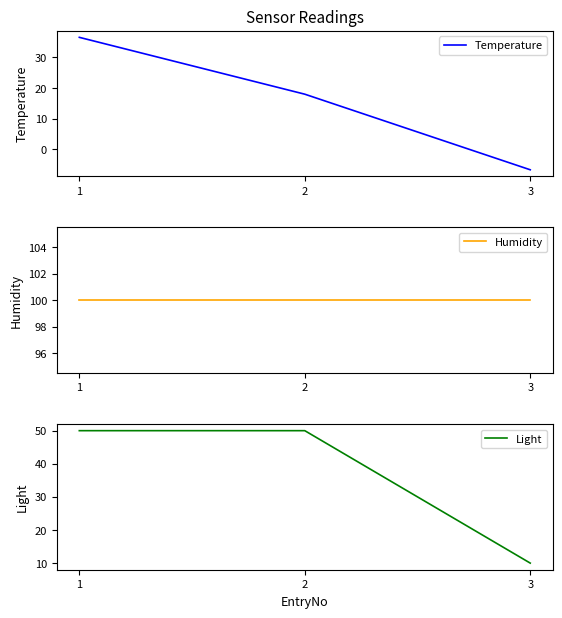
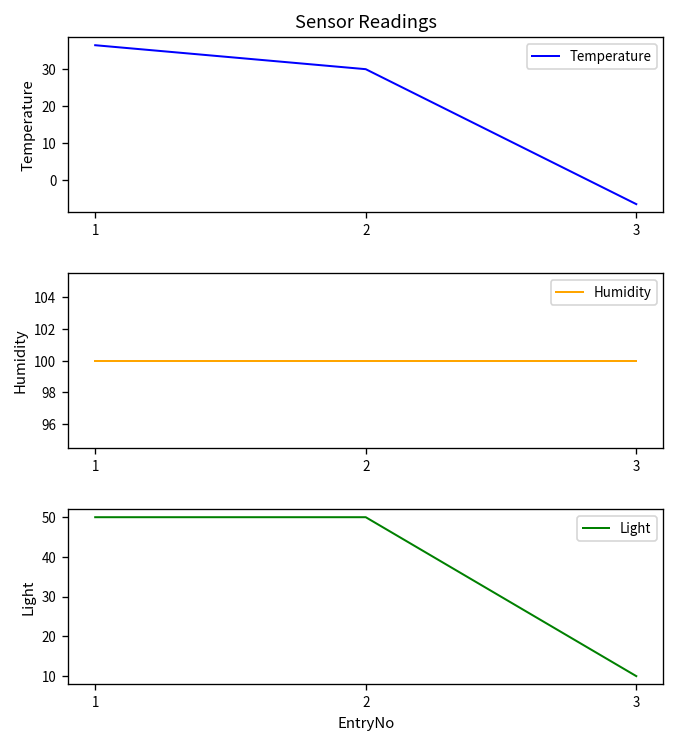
  {
    "Sensor Readings": {
      "1": 37,
-     "2": 18,
+     "2": 30,
      "3": -7
    }
  }
